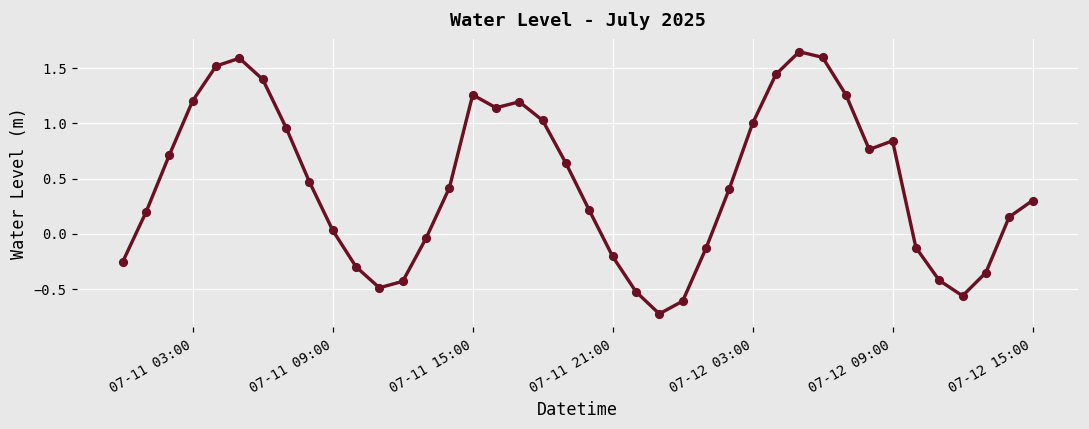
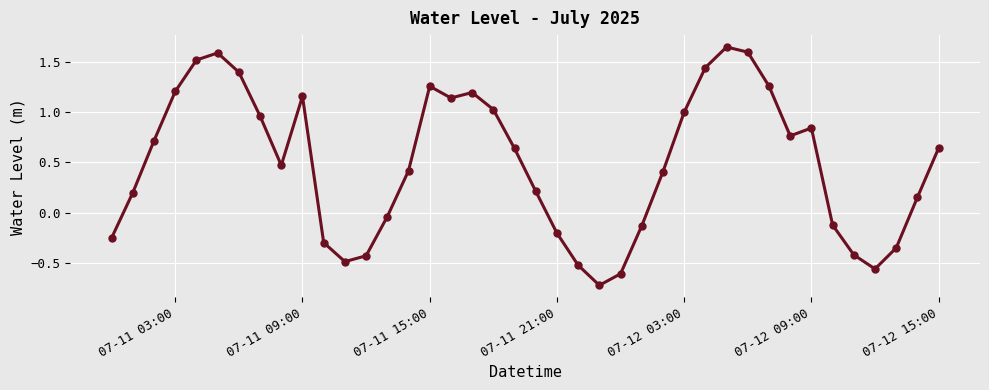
  {
    "07-11 03:00": 1.21,
-   "07-11 09:00": 0.03,
+   "07-11 09:00": 1.16,
    "07-11 15:00": 1.26,
    "07-11 21:00": -0.20,
    "07-12 03:00": 1.00,
    "07-12 09:00": 0.84,
-   "07-12 15:00": 0.30
+   "07-12 15:00": 0.64
  }
